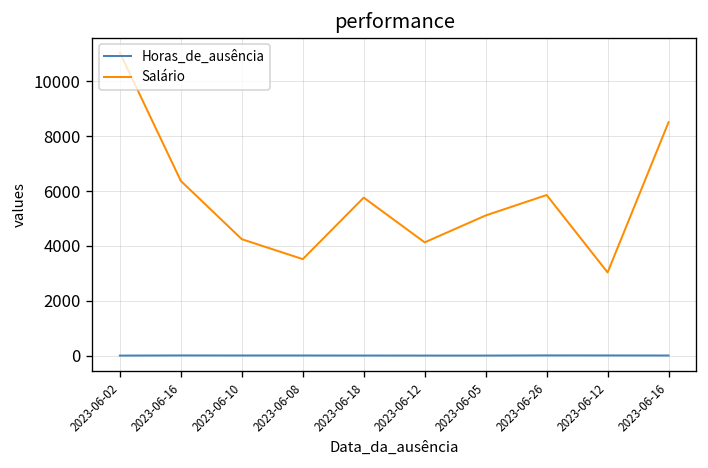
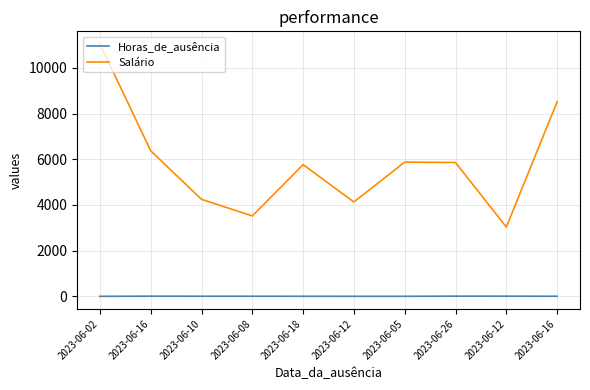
  {
    "Horas_de_ausência": {
      "2023-06-02": 0,
      "2023-06-10": 0,
      "2023-06-08": 0,
      "2023-06-18": 0,
      "2023-06-05": 0,
      "2023-06-26": 0
    },
    "Salário": {
      "2023-06-10": 4200,
      "2023-06-08": 3500,
      "2023-06-18": 5800,
-     "2023-06-05": 5100,
+     "2023-06-05": 5900,
      "2023-06-26": 5900
    }
  }
